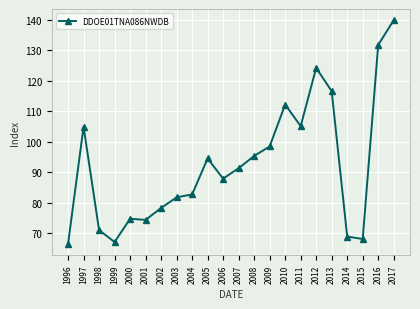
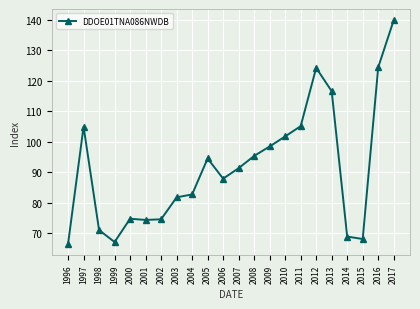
  {
    "1996": 67,
    "1997": 105,
    "1998": 71,
    "1999": 67,
    "2000": 75,
    "2001": 74,
-   "2002": 78,
+   "2002": 75,
    "2003": 82,
    "2004": 83,
    "2005": 95,
    "2006": 88,
    "2007": 91,
    "2008": 95,
    "2009": 99,
-   "2010": 112,
+   "2010": 102,
    "2011": 105,
    "2012": 124,
    "2013": 117,
    "2014": 69,
    "2015": 68,
-   "2016": 132,
+   "2016": 124,
    "2017": 140
  }
